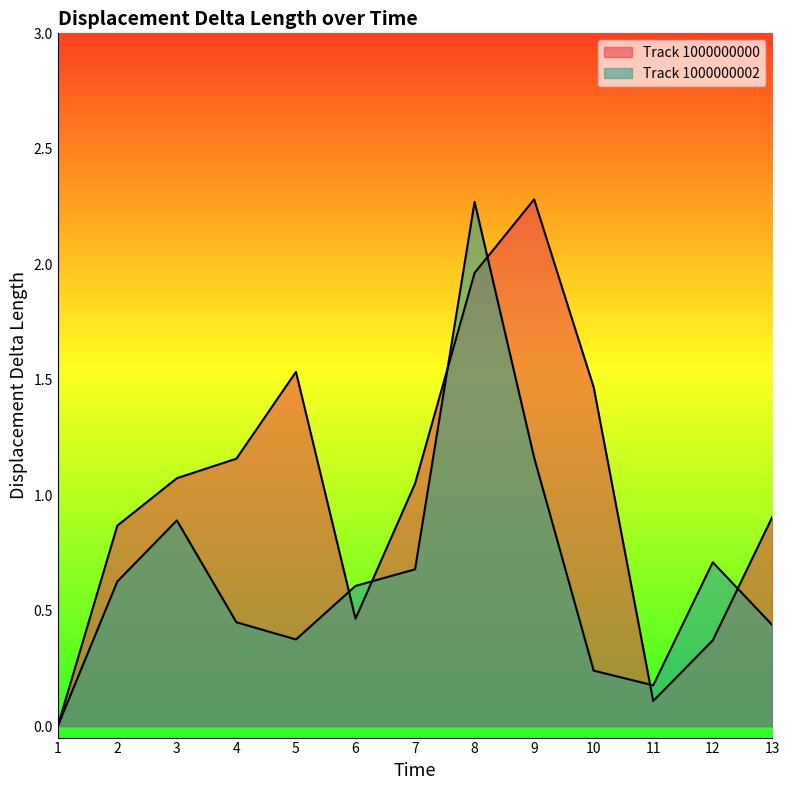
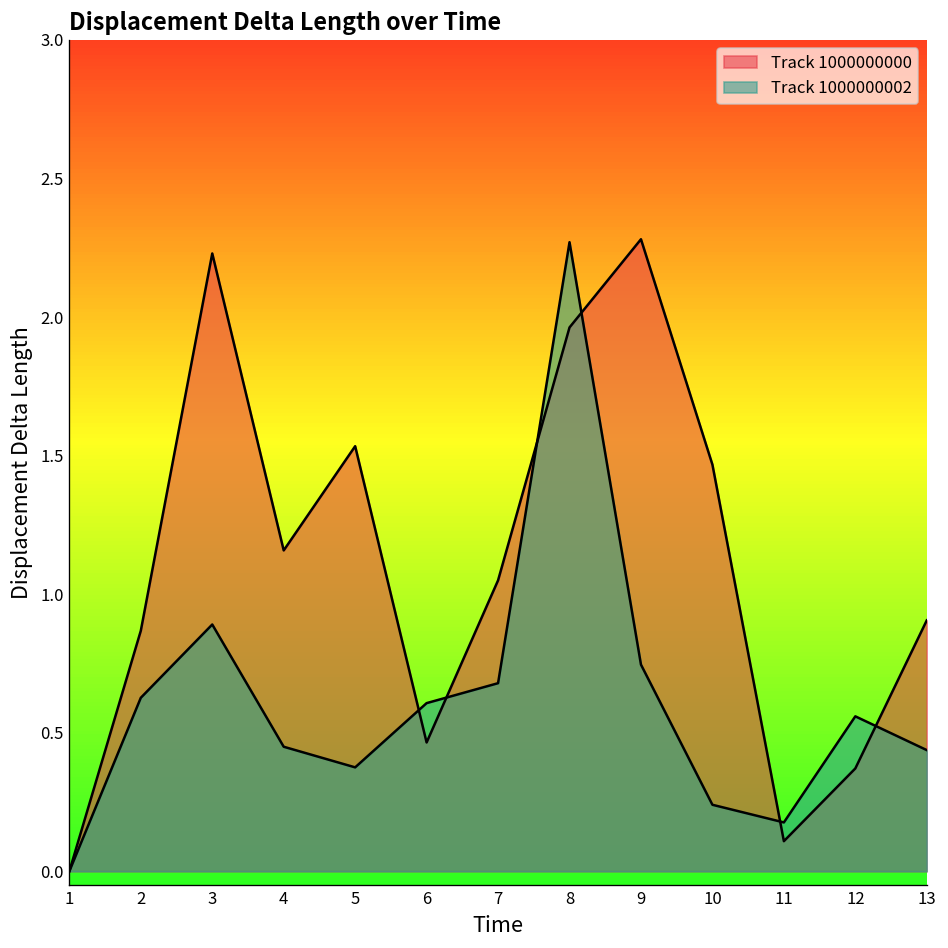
  {
    "Track 1000000000": {
      "2": 0.87,
-     "3": 1.07,
+     "3": 2.23,
      "4": 1.16,
      "5": 1.53,
      "6": 0.46,
      "7": 1.05,
      "8": 1.96,
      "9": 2.28,
      "10": 1.47,
      "11": 0.11,
      "12": 0.37,
      "13": 0.91
    },
    "Track 1000000002": {
      "2": 0.63,
      "3": 0.89,
      "4": 0.45,
      "5": 0.37,
      "6": 0.61,
      "7": 0.68,
      "8": 2.27,
-     "9": 1.16,
+     "9": 0.75,
      "10": 0.24,
      "11": 0.18,
-     "12": 0.71,
+     "12": 0.56,
      "13": 0.44
    }
  }
